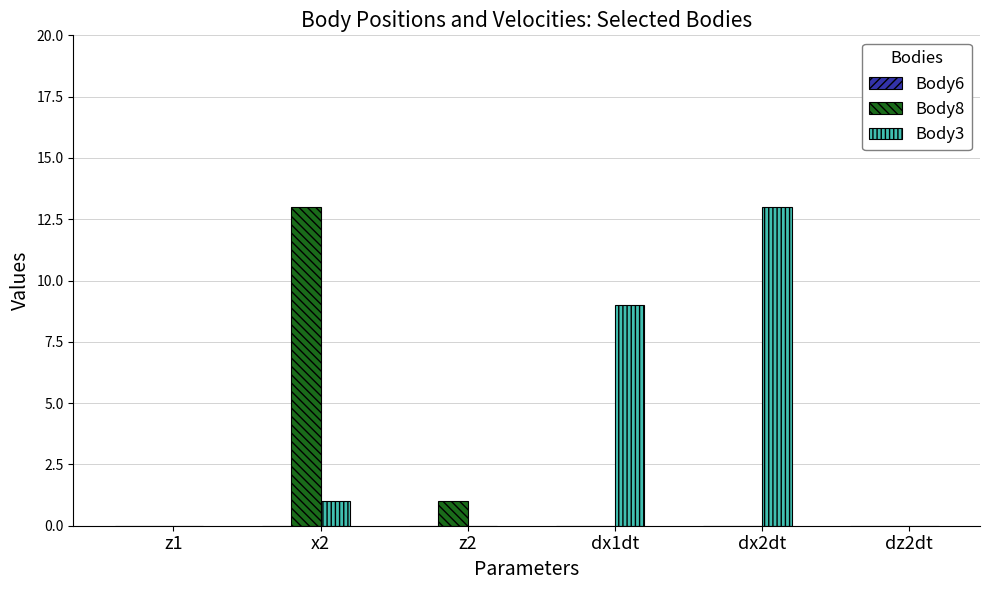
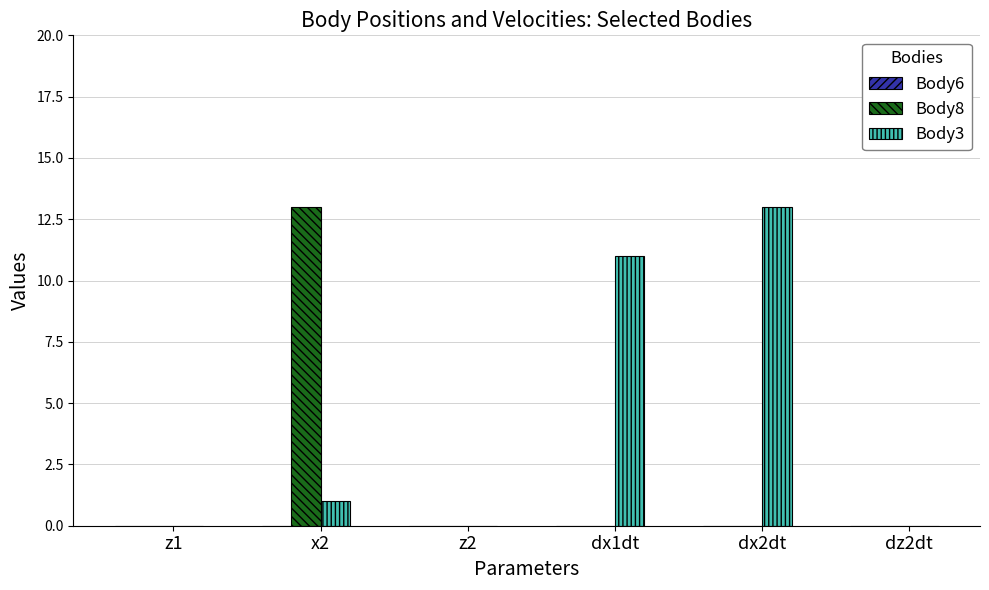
  {
    "Body6": {
      "z1": 0,
      "x2": 0,
      "z2": 0,
      "dx1dt": 0,
      "dx2dt": 0,
      "dz2dt": 0
    },
    "Body8": {
      "z1": 0,
      "x2": 13,
-     "z2": 1,
+     "z2": 0,
      "dx1dt": 0,
      "dx2dt": 0,
      "dz2dt": 0
    },
    "Body3": {
      "z1": 0,
      "x2": 1,
      "z2": 0,
-     "dx1dt": 9,
+     "dx1dt": 11,
      "dx2dt": 13,
      "dz2dt": 0
    }
  }
